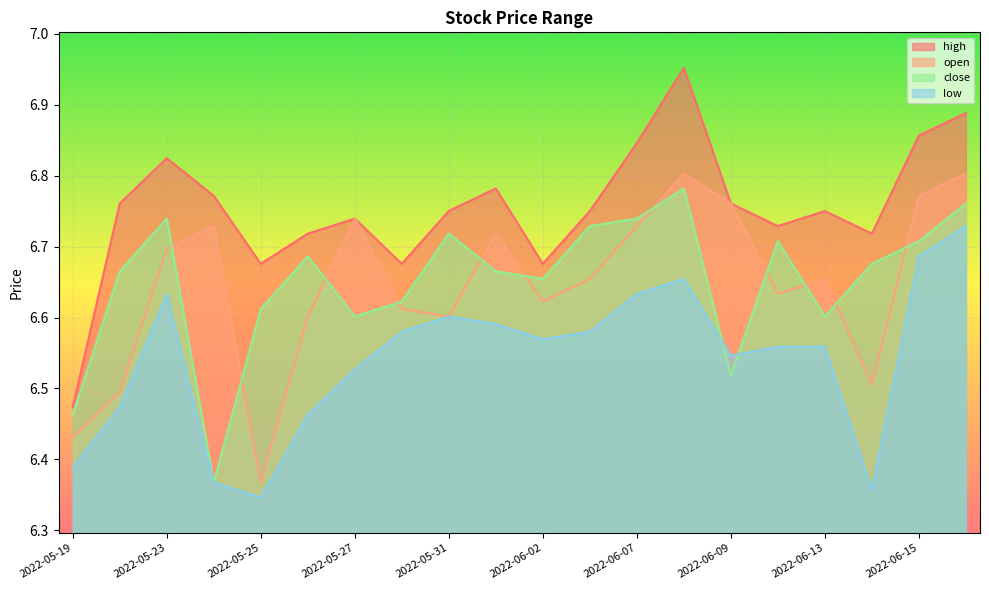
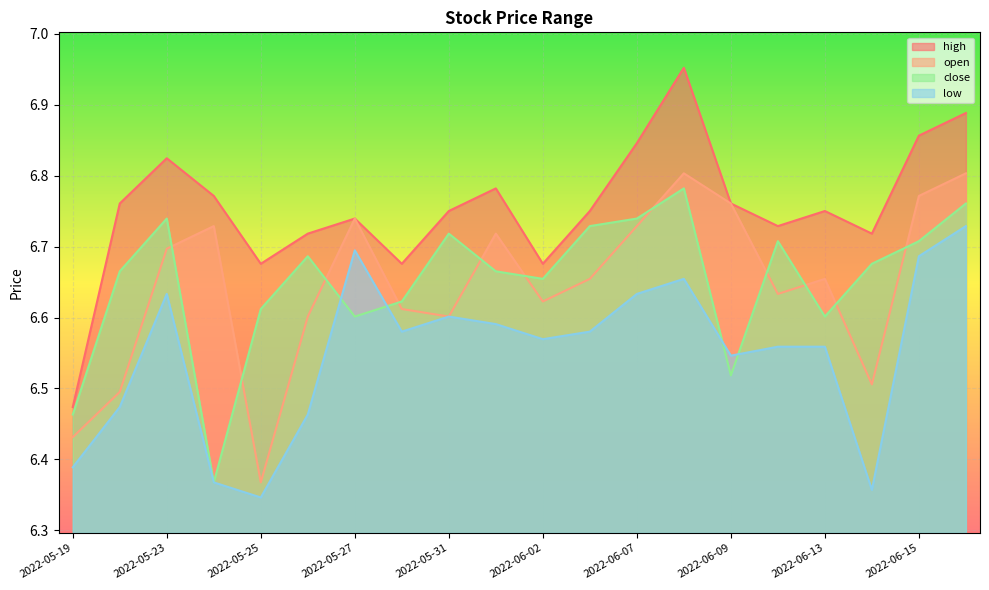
  {
    "close": {
      "2022-05-19": 6.46,
      "2022-05-23": 6.74,
      "2022-05-25": 6.61,
      "2022-05-27": 6.60,
      "2022-05-31": 6.72,
      "2022-06-02": 6.65,
      "2022-06-07": 6.74,
      "2022-06-09": 6.52,
      "2022-06-13": 6.60,
      "2022-06-15": 6.71
    },
    "low": {
      "2022-05-19": 6.39,
      "2022-05-23": 6.63,
      "2022-05-25": 6.35,
-     "2022-05-27": 6.53,
+     "2022-05-27": 6.69,
      "2022-06-02": 6.57,
      "2022-06-07": 6.63,
      "2022-06-09": 6.55,
      "2022-06-13": 6.56,
      "2022-06-15": 6.69
    }
  }
